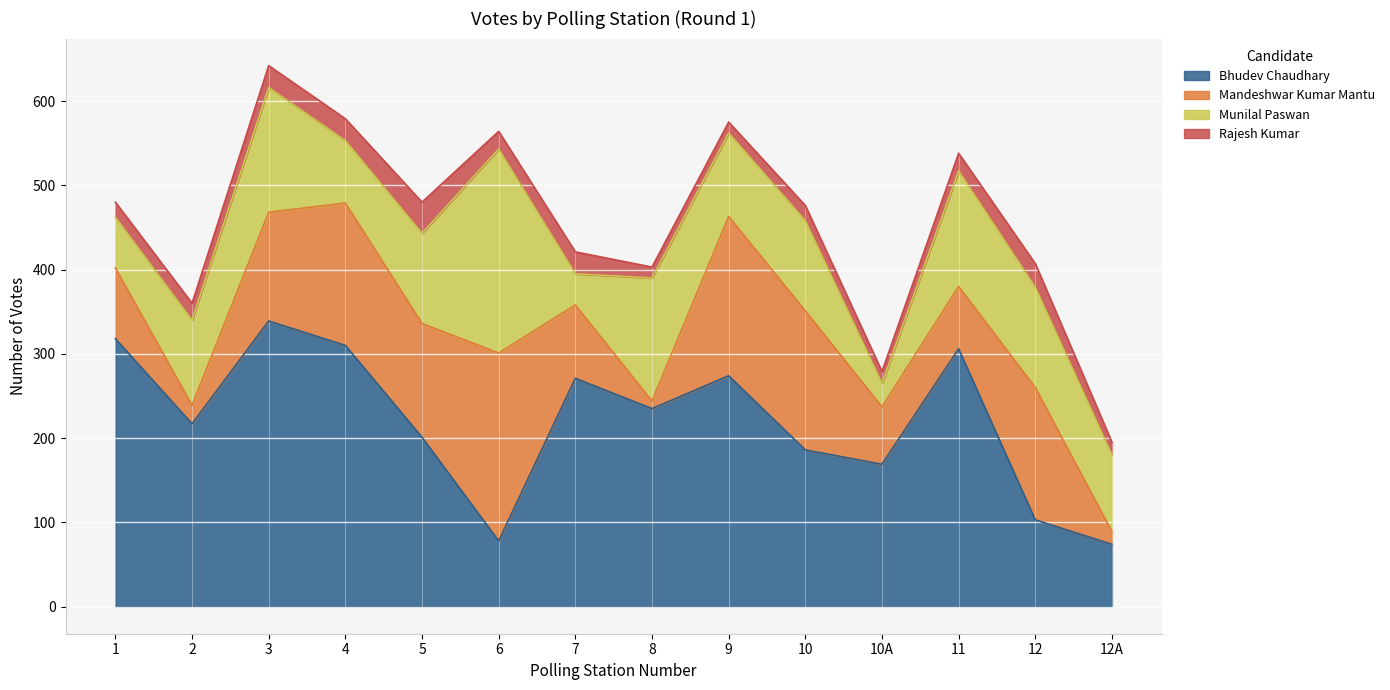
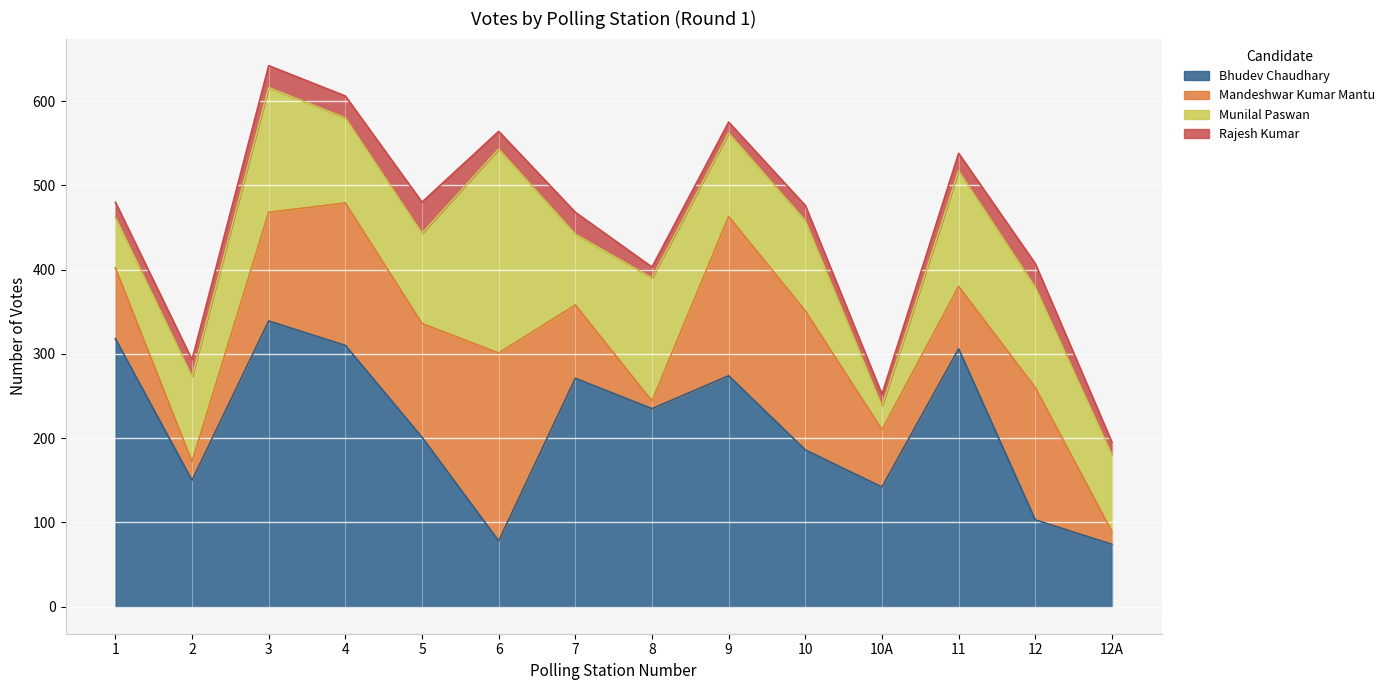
  {
    "Bhudev Chaudhary": {
      "1": 320,
-     "2": 220,
+     "2": 150,
      "3": 340,
      "4": 310,
      "5": 200,
      "6": 80,
      "7": 270,
      "8": 240,
      "9": 270,
      "10": 190,
-     "10A": 170,
+     "10A": 140,
      "11": 310,
      "12": 100,
      "12A": 70
    },
    "Munilal Paswan": {
      "1": 60,
      "2": 100,
      "3": 150,
-     "4": 70,
+     "4": 100,
      "5": 110,
      "6": 240,
-     "7": 40,
+     "7": 80,
      "8": 150,
      "9": 100,
      "10": 110,
      "10A": 30,
      "11": 140,
      "12": 120,
      "12A": 90
    }
  }
